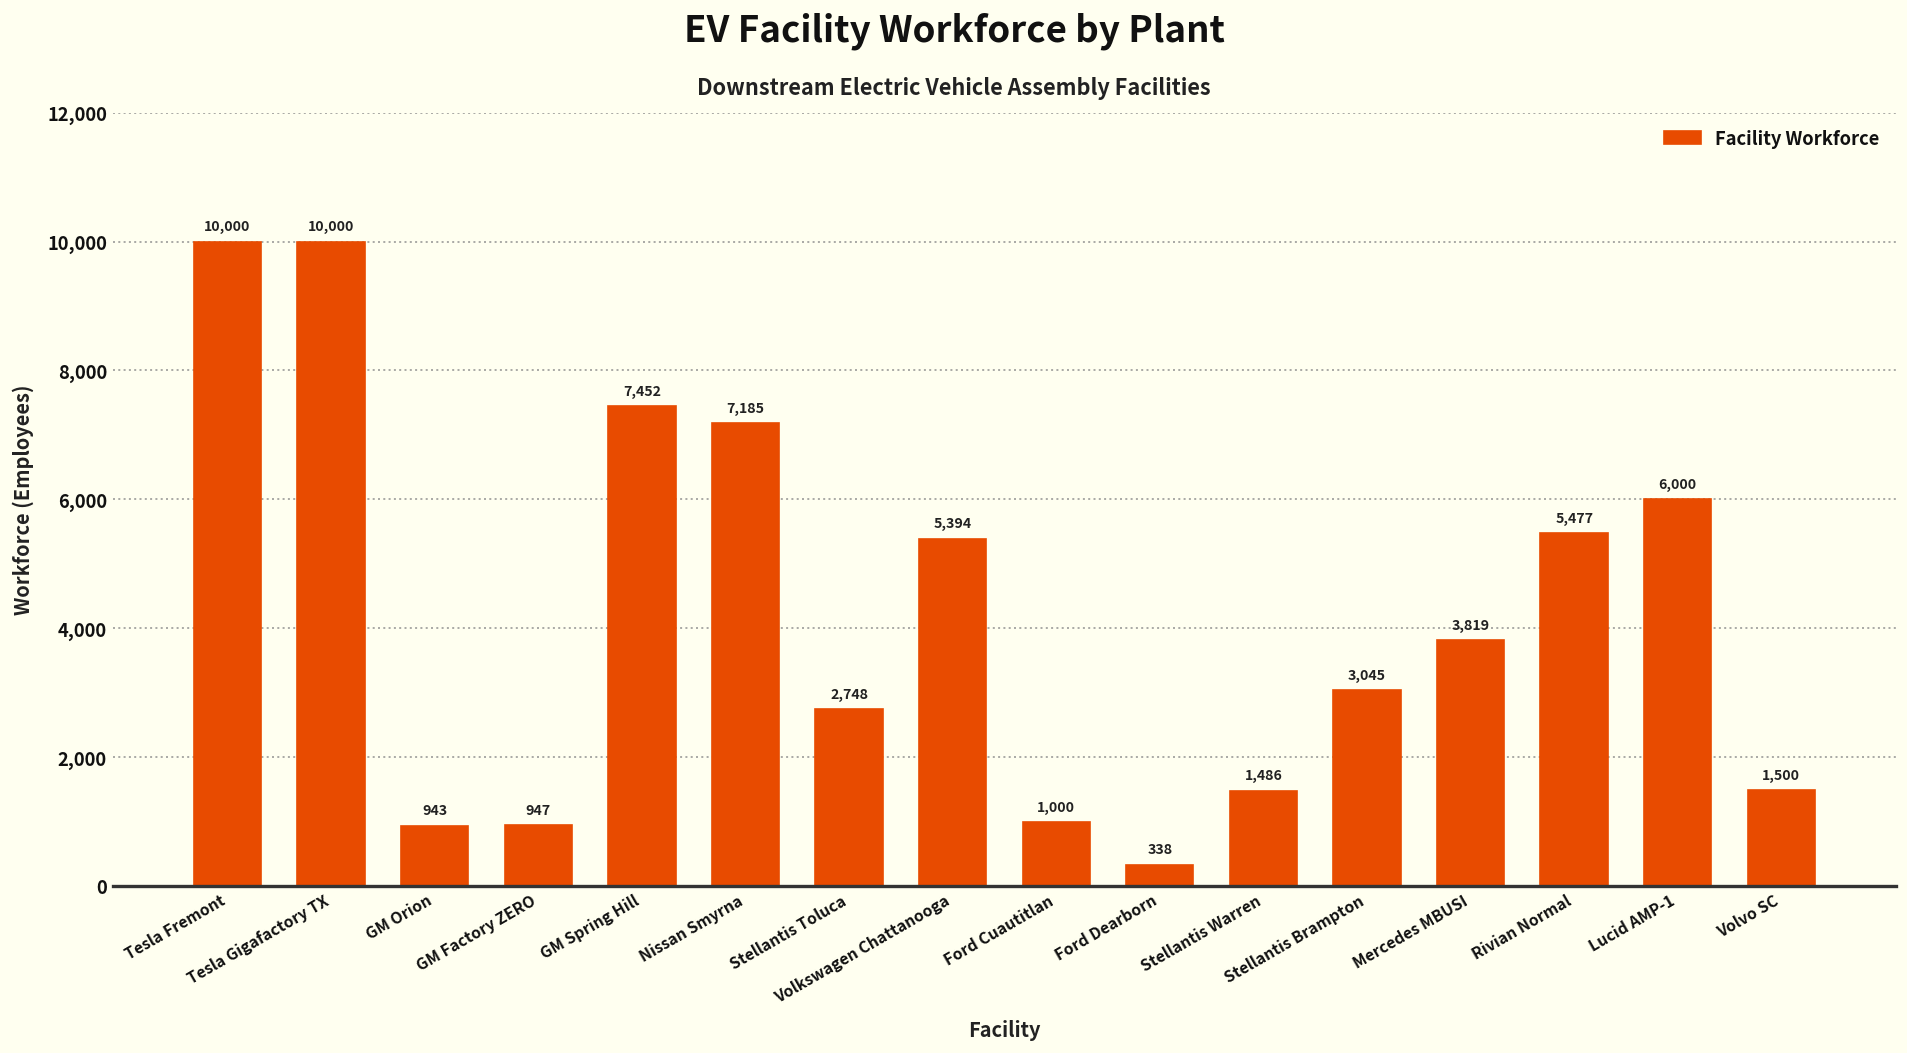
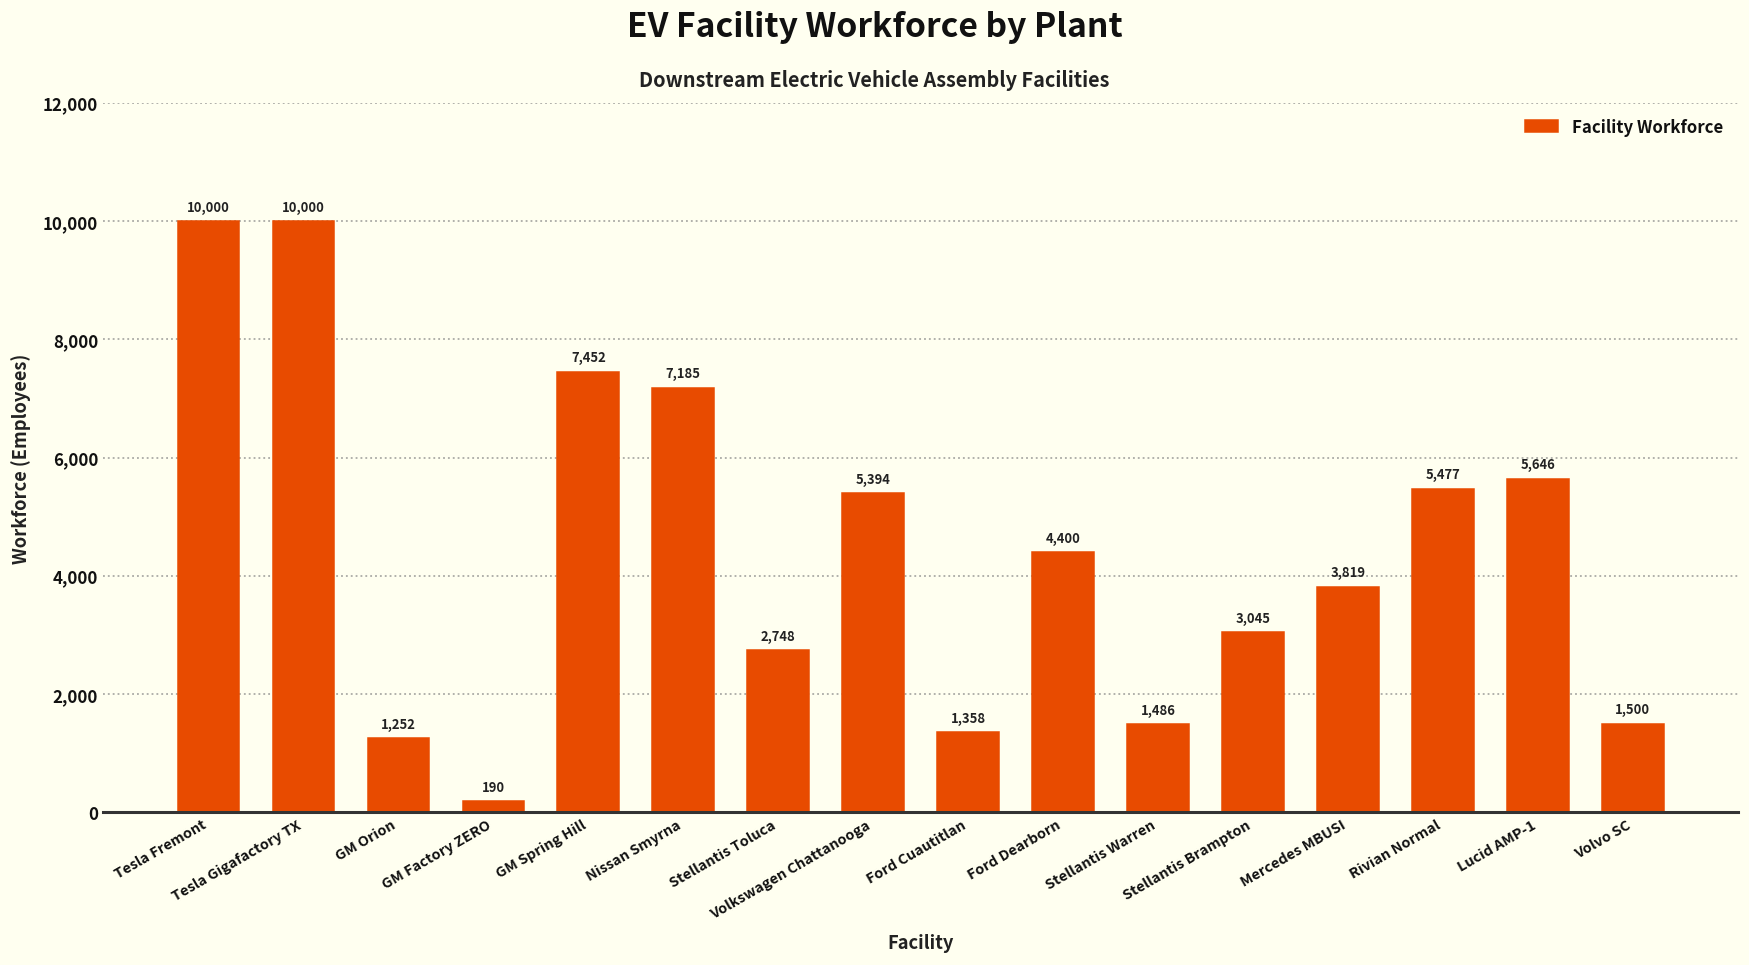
  {
    "Tesla Fremont": "10,000",
    "Tesla Gigafactory TX": "10,000",
-   "GM Orion": "943",
-   "GM Factory ZERO": "947",
+   "GM Orion": "1,252",
+   "GM Factory ZERO": "190",
    "GM Spring Hill": "7,452",
    "Nissan Smyrna": "7,185",
    "Stellantis Toluca": "2,748",
    "Volkswagen Chattanooga": "5,394",
-   "Ford Cuautitlan": "1,000",
-   "Ford Dearborn": "338",
+   "Ford Cuautitlan": "1,358",
+   "Ford Dearborn": "4,400",
    "Stellantis Warren": "1,486",
    "Stellantis Brampton": "3,045",
    "Mercedes MBUSI": "3,819",
    "Rivian Normal": "5,477",
-   "Lucid AMP-1": "6,000",
+   "Lucid AMP-1": "5,646",
    "Volvo SC": "1,500"
  }
